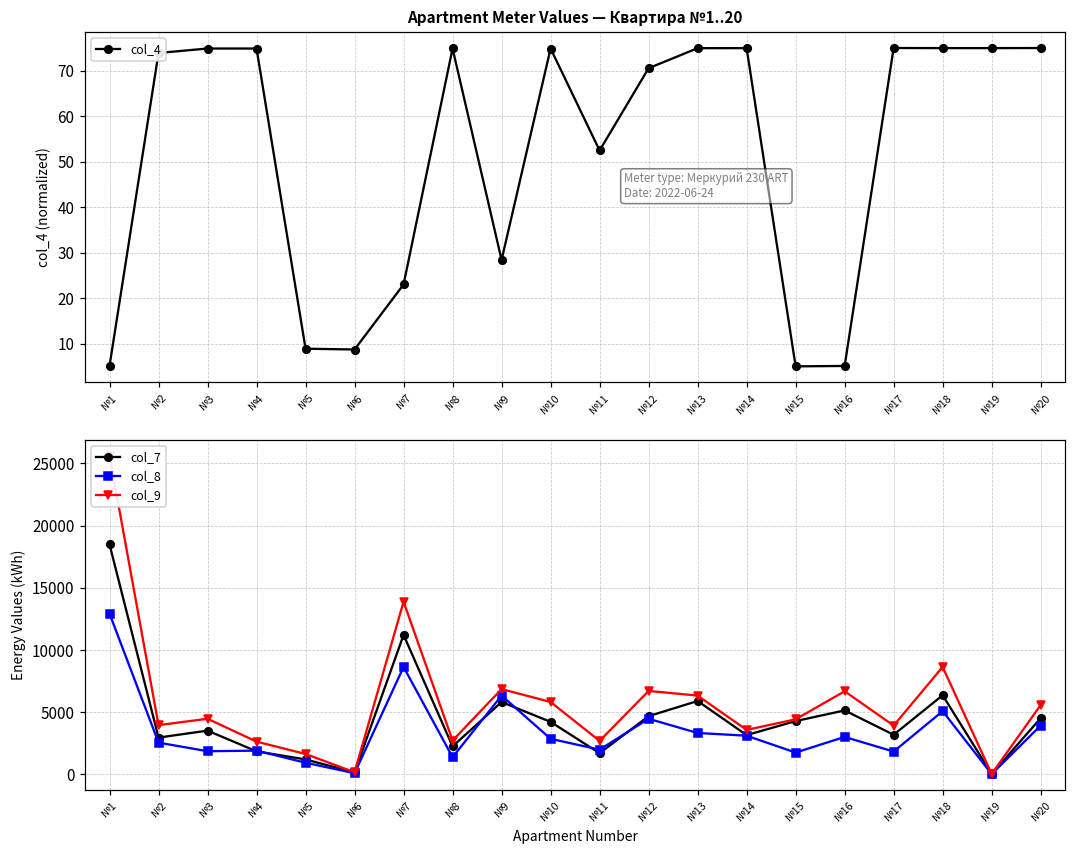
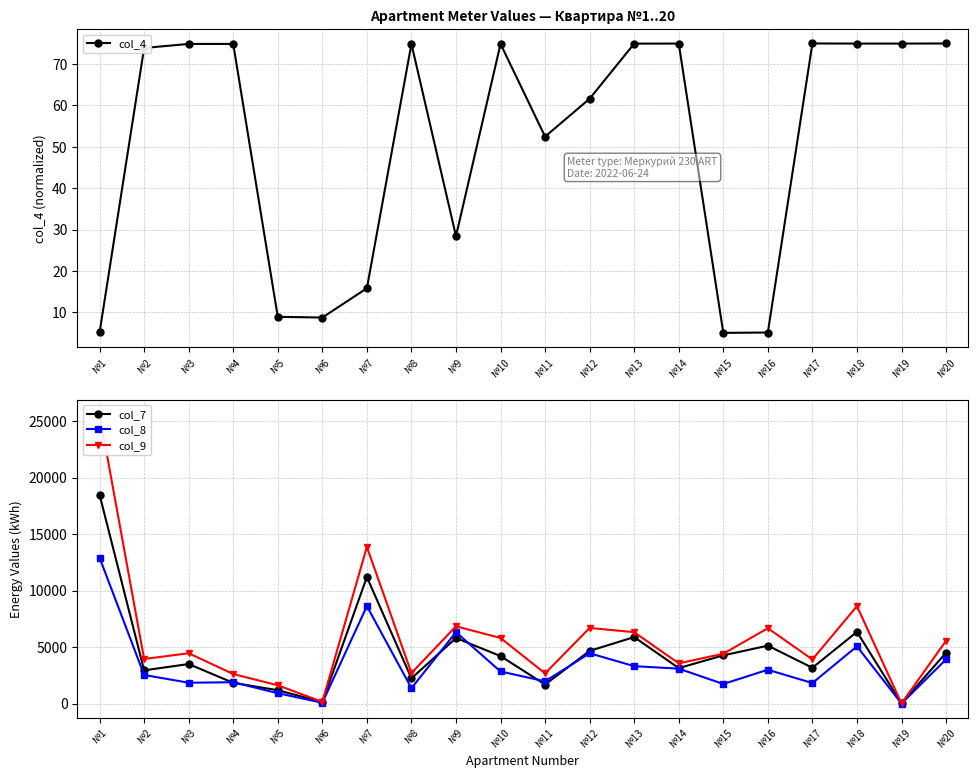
  {
    "Apartment Meter Values — Квартира №1..20": {
      "№1": 5,
      "№3": 75,
      "№4": 75,
      "№5": 9,
      "№6": 9,
-     "№7": 23,
+     "№7": 16,
      "№8": 75,
      "№9": 28,
      "№10": 75,
      "№11": 52,
-     "№12": 71,
+     "№12": 62,
      "№13": 75,
      "№14": 75,
      "№15": 5,
      "№16": 5,
      "№17": 75,
      "№18": 75,
      "№19": 75,
      "№20": 75
    }
  }
